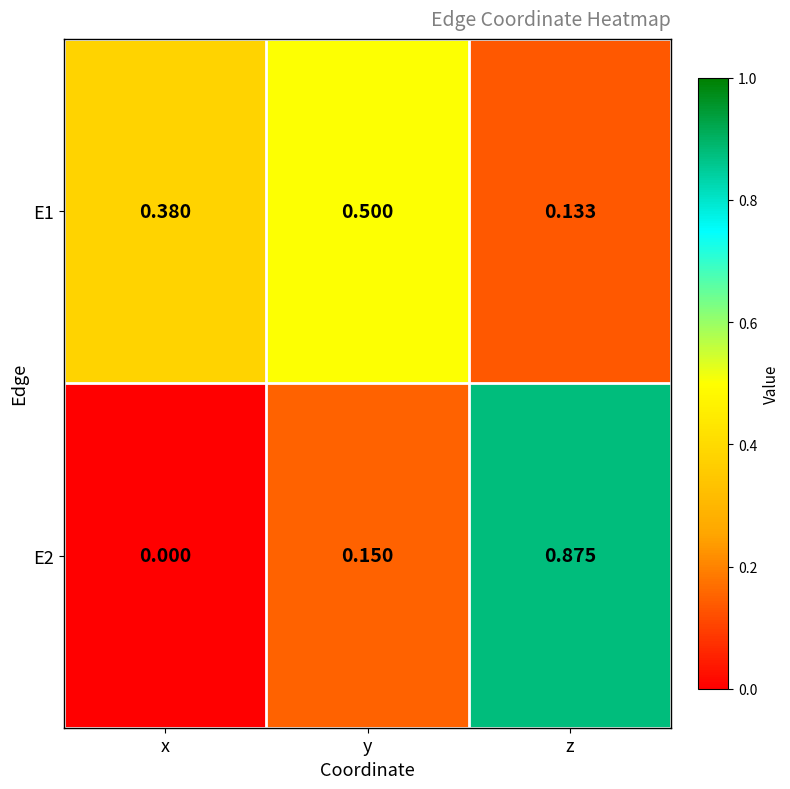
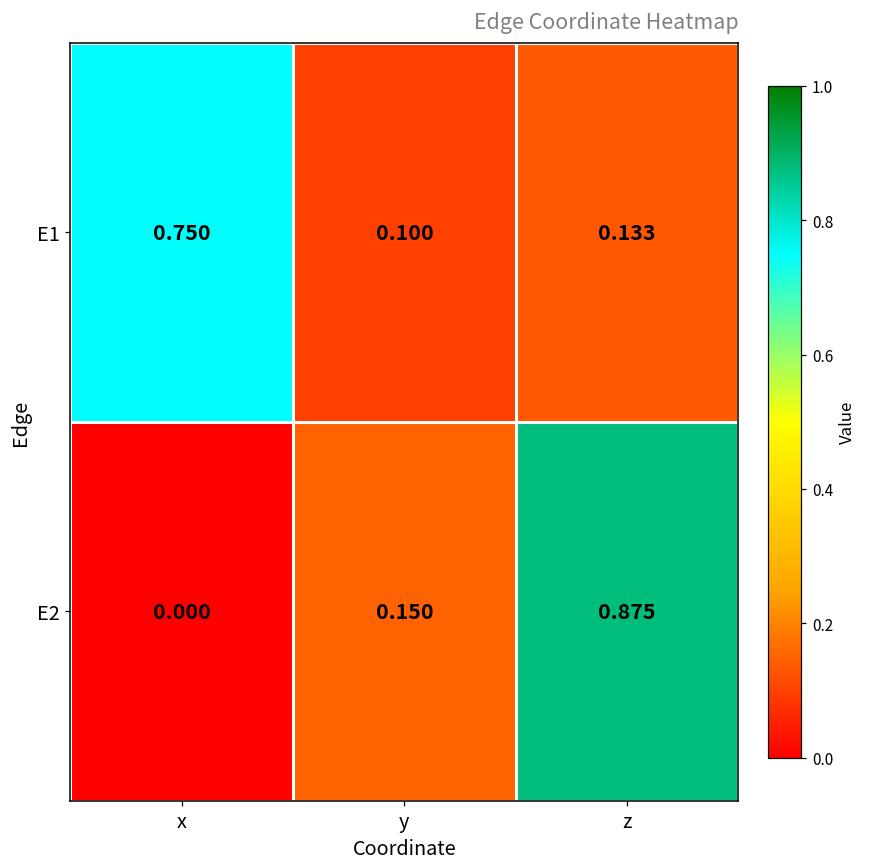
  {
    "E1": {
-     "x": 0.380,
-     "y": 0.500,
+     "x": 0.750,
+     "y": 0.100,
      "z": 0.133
    },
    "E2": {
      "x": 0.000,
      "y": 0.150,
      "z": 0.875
    }
  }
